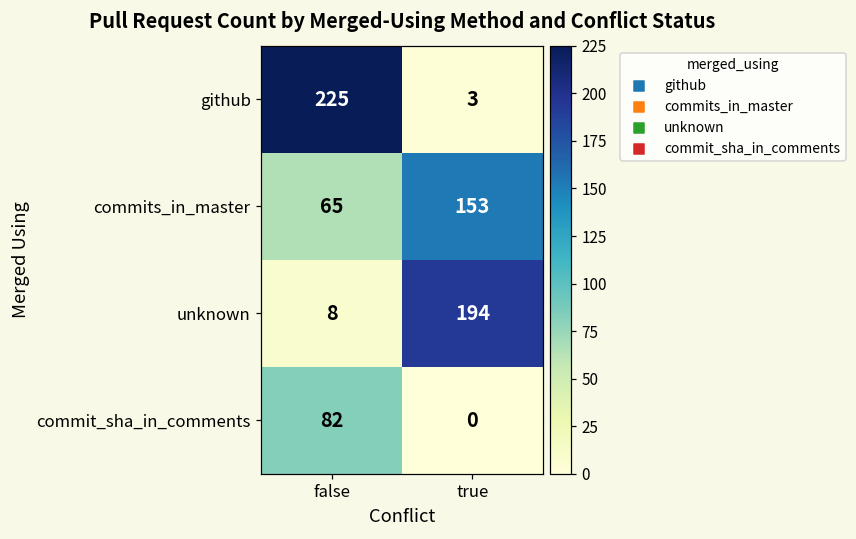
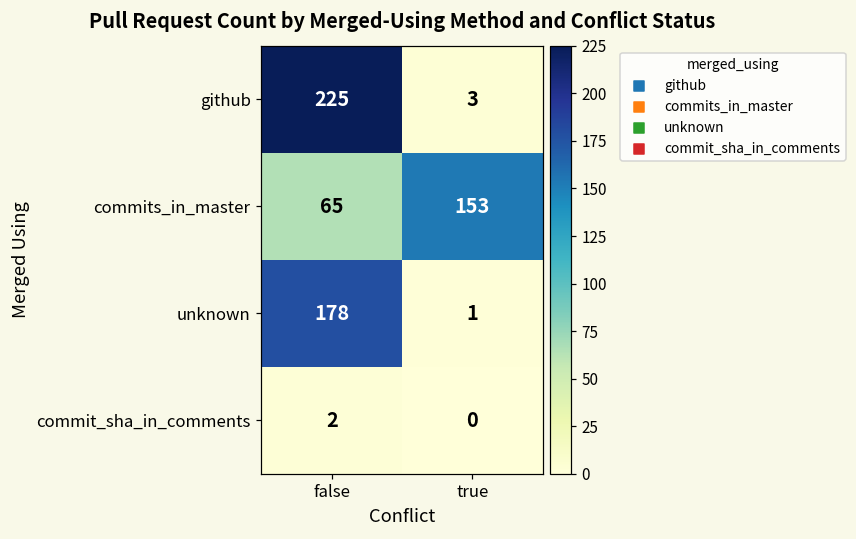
  {
    "github": {
      "false": 225,
      "true": 3
    },
    "commits_in_master": {
      "false": 65,
      "true": 153
    },
    "unknown": {
-     "false": 8,
-     "true": 194
+     "false": 178,
+     "true": 1
    },
    "commit_sha_in_comments": {
-     "false": 82,
+     "false": 2,
      "true": 0
    }
  }
